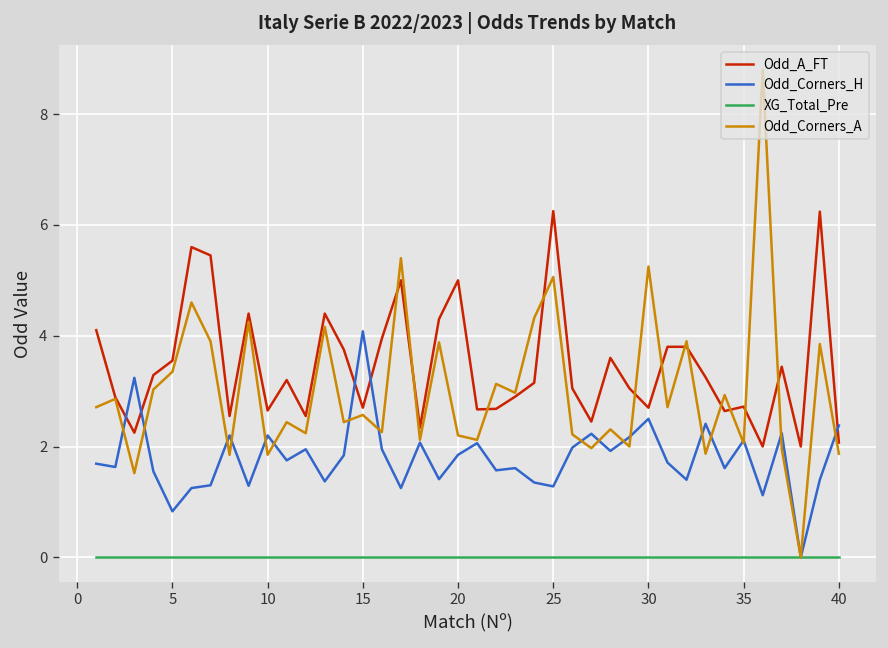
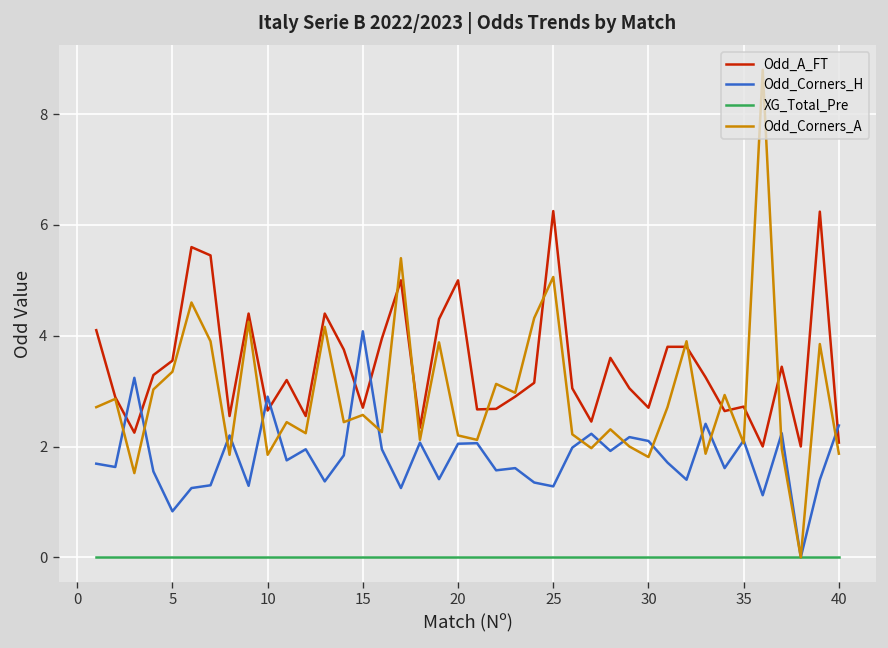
  {
    "Odd_A_FT": {
      "5": 3.6,
      "10": 2.7,
      "15": 2.7,
      "20": 5.0,
      "25": 6.3,
      "30": 2.7,
      "35": 2.7,
      "40": 2.1
    },
    "Odd_Corners_H": {
      "5": 0.8,
-     "10": 2.2,
+     "10": 2.9,
      "15": 4.1,
-     "20": 1.9,
+     "20": 2.1,
      "25": 1.3,
-     "30": 2.5,
+     "30": 2.1,
      "40": 2.4
    },
    "XG_Total_Pre": {
      "5": 0.0,
      "10": 0.0,
      "15": 0.0,
      "20": 0.0,
      "25": 0.0,
      "30": 0.0,
      "35": 0.0,
      "40": 0.0
    },
    "Odd_Corners_A": {
      "5": 3.4,
      "10": 1.9,
      "15": 2.6,
      "20": 2.2,
      "25": 5.1,
-     "30": 5.3,
+     "30": 1.8,
      "40": 1.9
    }
  }
